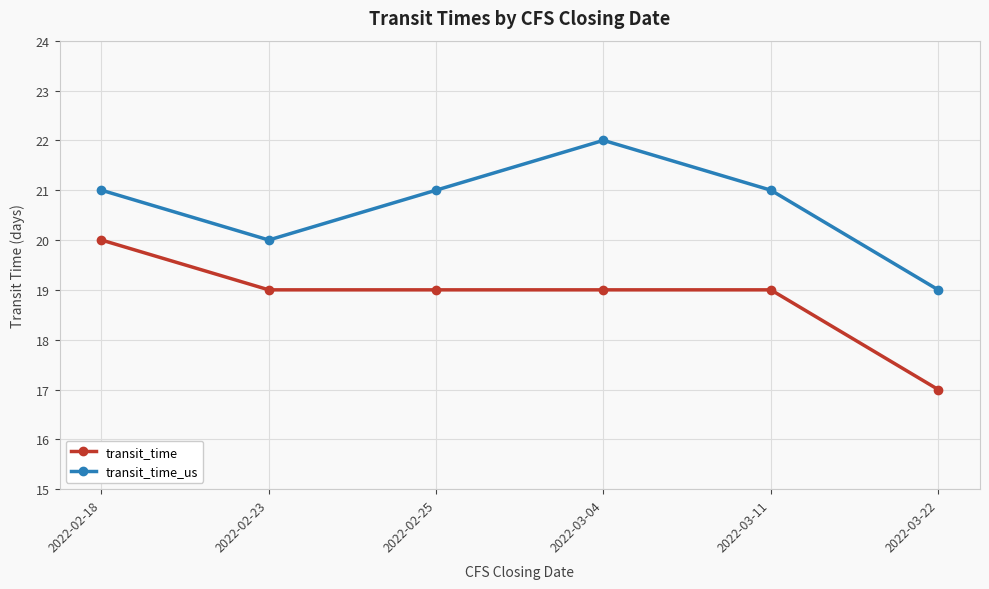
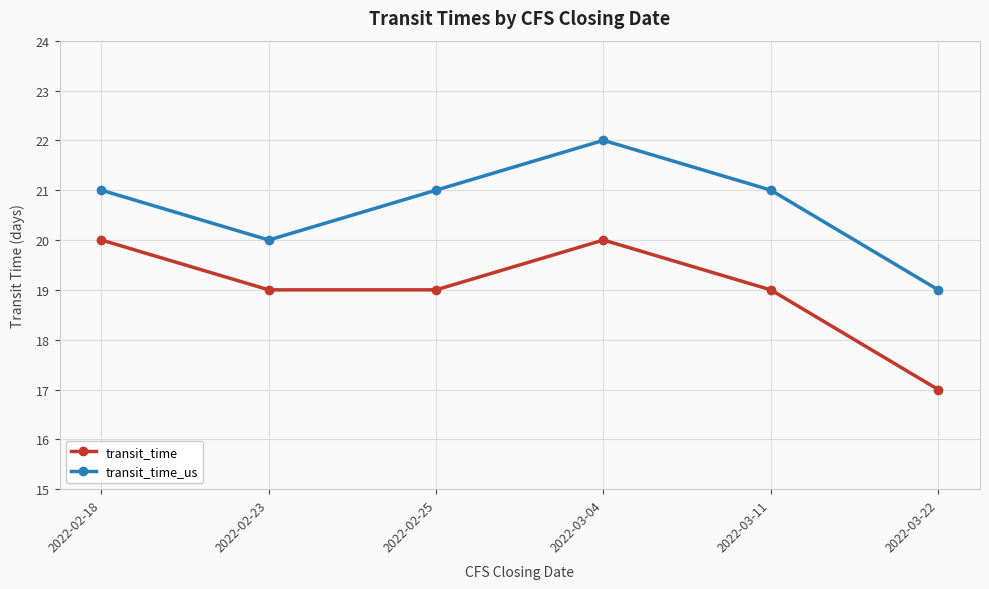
  {
    "transit_time": {
      "2022-02-18": 20,
      "2022-02-23": 19,
      "2022-02-25": 19,
-     "2022-03-04": 19,
+     "2022-03-04": 20,
      "2022-03-11": 19,
      "2022-03-22": 17
    },
    "transit_time_us": {
      "2022-02-18": 21,
      "2022-02-23": 20,
      "2022-02-25": 21,
      "2022-03-04": 22,
      "2022-03-11": 21,
      "2022-03-22": 19
    }
  }
